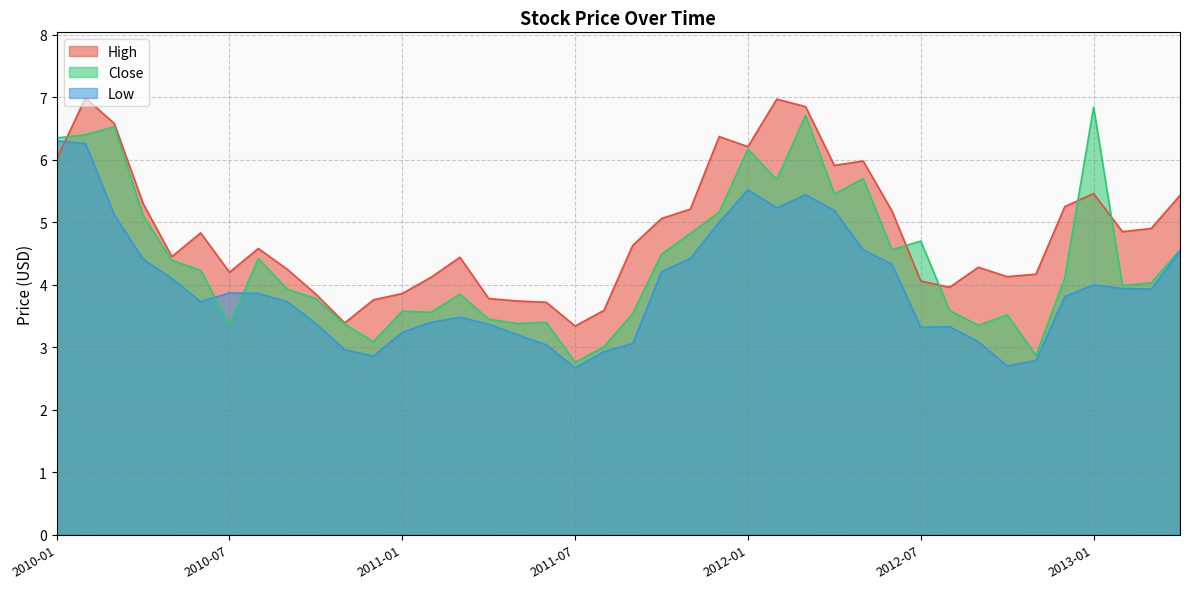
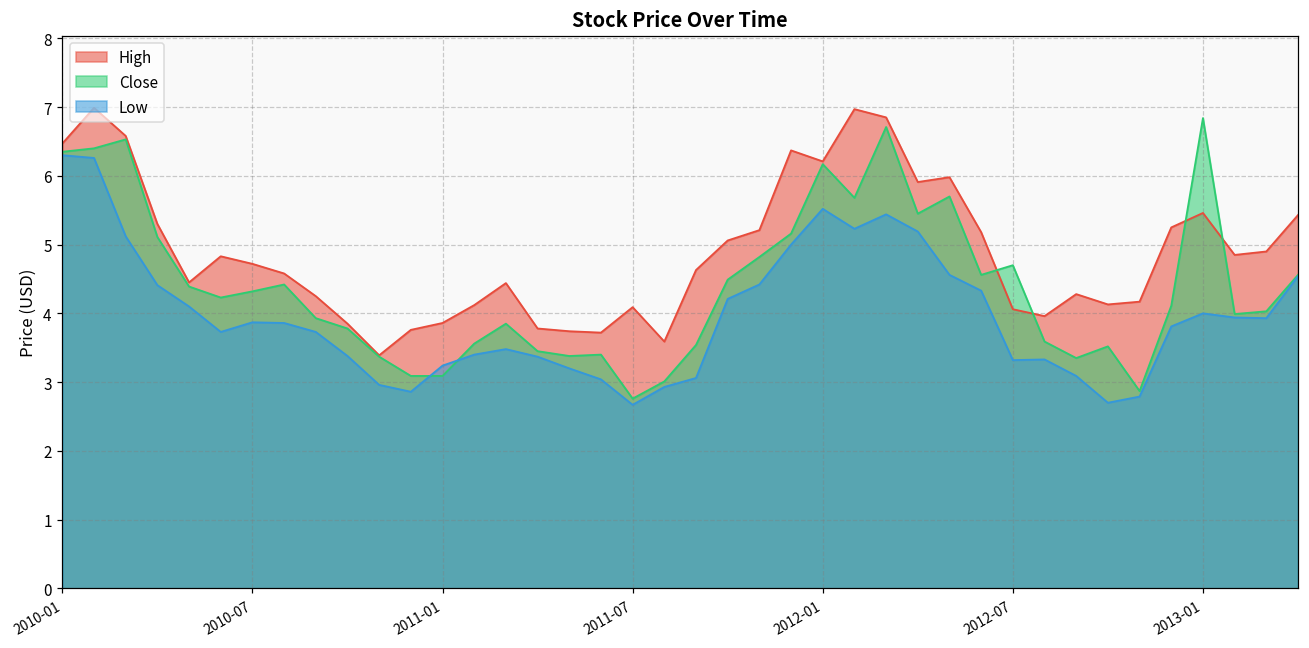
  {
    "High": {
-     "2010-01": 6.0,
-     "2010-07": 4.2,
+     "2010-01": 6.5,
+     "2010-07": 4.7,
      "2011-01": 3.9,
-     "2011-07": 3.3,
+     "2011-07": 4.1,
      "2012-07": 4.1,
      "2013-01": 5.5
    },
    "Close": {
      "2010-01": 6.4,
-     "2010-07": 3.4,
-     "2011-01": 3.6,
+     "2010-07": 4.3,
+     "2011-01": 3.1,
      "2011-07": 2.8,
      "2012-07": 4.7,
      "2013-01": 6.8
    },
    "Low": {
      "2010-01": 6.3,
      "2010-07": 3.9,
      "2011-01": 3.2,
      "2011-07": 2.7,
      "2012-01": 5.5,
      "2012-07": 3.3,
      "2013-01": 4.0
    }
  }
